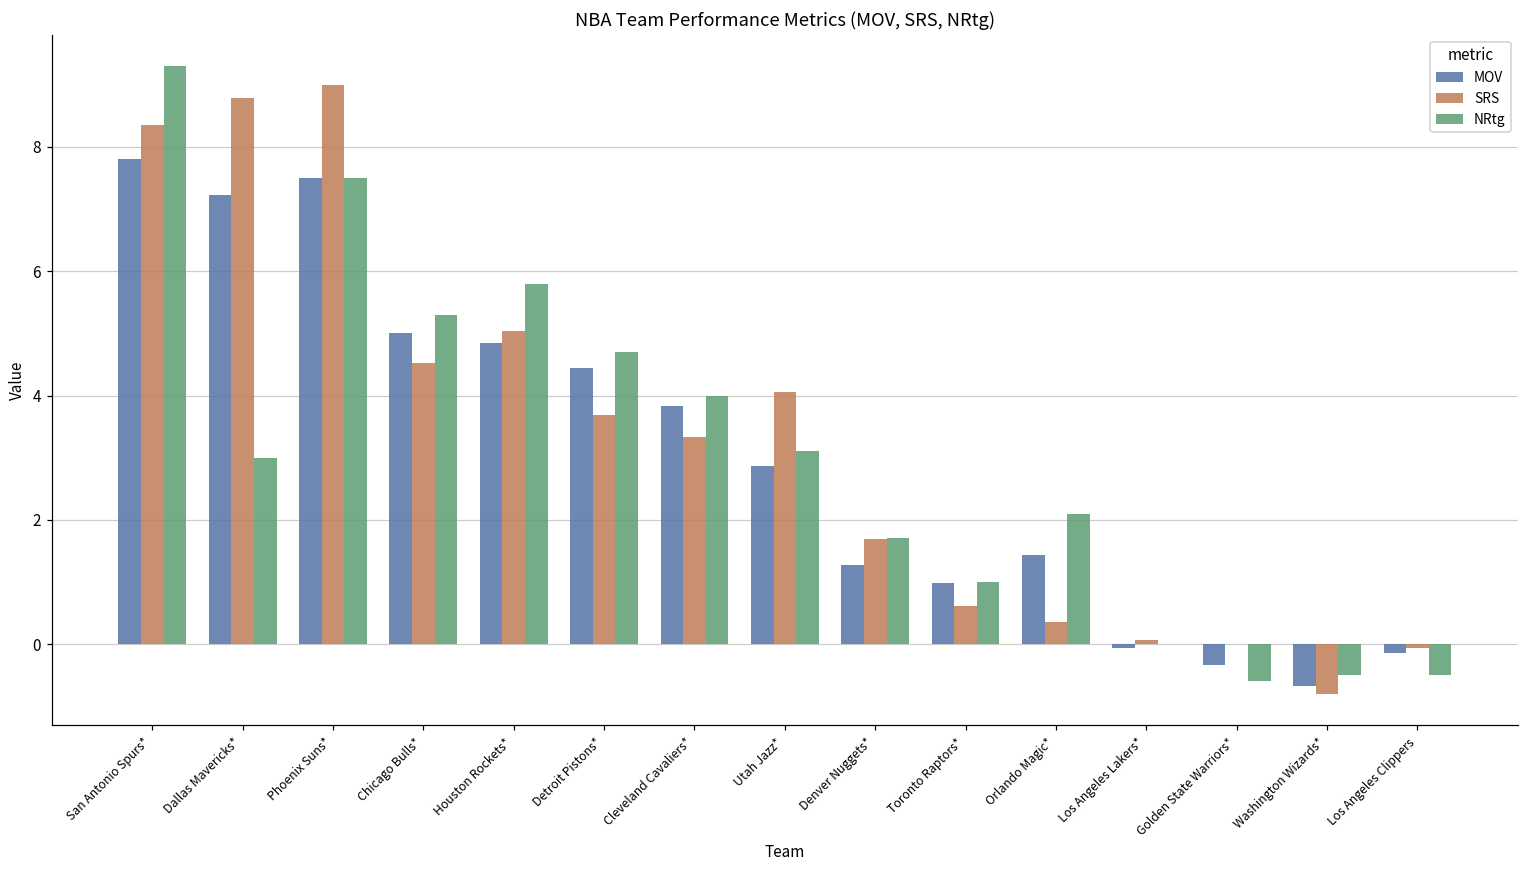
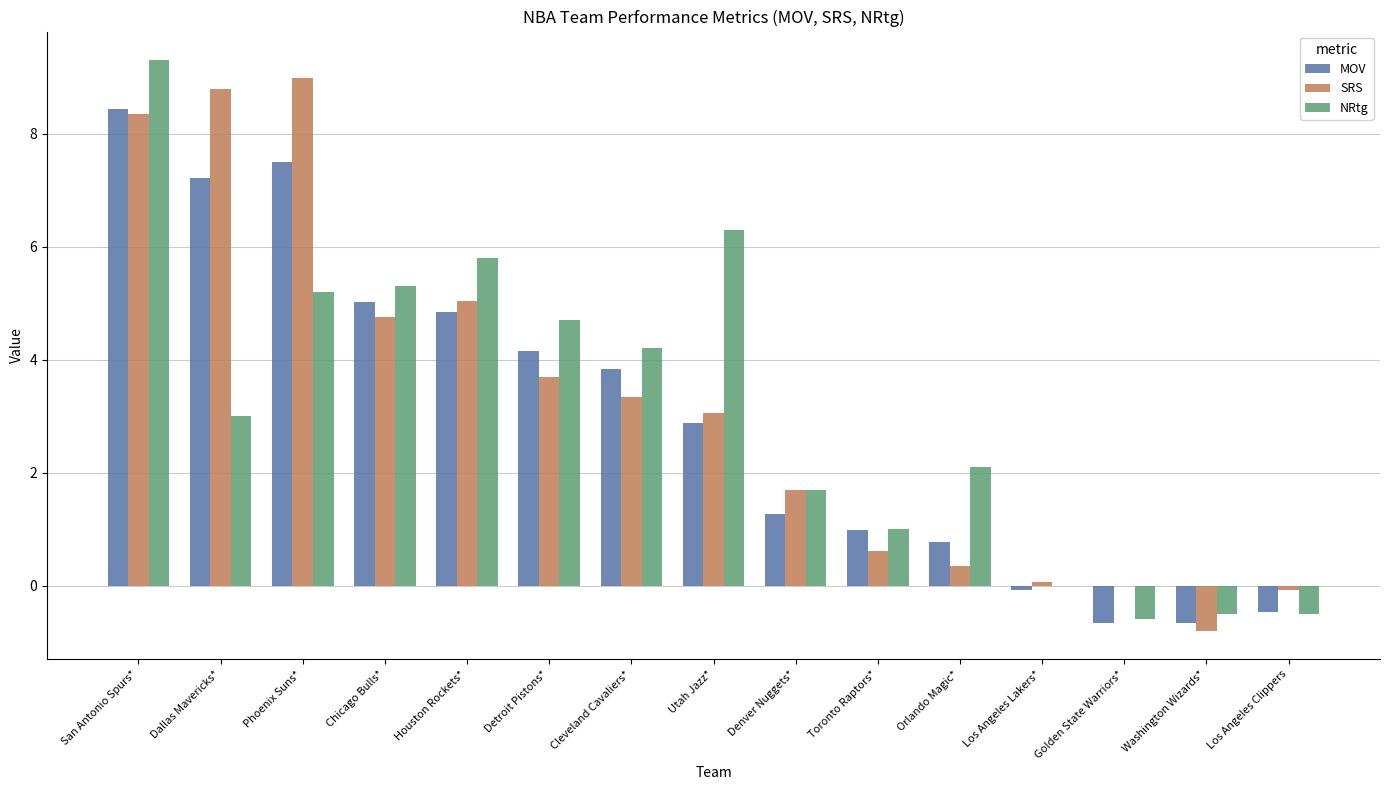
  {
    "MOV": {
-     "San Antonio Spurs*": 7.8,
+     "San Antonio Spurs*": 8.4,
      "Dallas Mavericks*": 7.2,
      "Phoenix Suns*": 7.5,
      "Chicago Bulls*": 5.0,
      "Houston Rockets*": 4.9,
-     "Detroit Pistons*": 4.4,
+     "Detroit Pistons*": 4.2,
      "Cleveland Cavaliers*": 3.8,
      "Utah Jazz*": 2.9,
      "Denver Nuggets*": 1.3,
      "Toronto Raptors*": 1.0,
-     "Orlando Magic*": 1.4,
+     "Orlando Magic*": 0.8,
      "Los Angeles Lakers*": -0.1,
-     "Golden State Warriors*": -0.3,
+     "Golden State Warriors*": -0.7,
      "Washington Wizards*": -0.7,
-     "Los Angeles Clippers": -0.2
+     "Los Angeles Clippers": -0.5
    },
    "SRS": {
      "San Antonio Spurs*": 8.4,
      "Dallas Mavericks*": 8.8,
      "Phoenix Suns*": 9.0,
-     "Chicago Bulls*": 4.5,
+     "Chicago Bulls*": 4.8,
      "Houston Rockets*": 5.0,
      "Detroit Pistons*": 3.7,
      "Cleveland Cavaliers*": 3.3,
-     "Utah Jazz*": 4.1,
+     "Utah Jazz*": 3.1,
      "Denver Nuggets*": 1.7,
      "Toronto Raptors*": 0.6,
      "Orlando Magic*": 0.4,
      "Los Angeles Lakers*": 0.1,
      "Golden State Warriors*": 0.0,
      "Washington Wizards*": -0.8,
      "Los Angeles Clippers": -0.1
    },
    "NRtg": {
      "San Antonio Spurs*": 9.3,
      "Dallas Mavericks*": 3.0,
-     "Phoenix Suns*": 7.5,
+     "Phoenix Suns*": 5.2,
      "Chicago Bulls*": 5.3,
      "Houston Rockets*": 5.8,
      "Detroit Pistons*": 4.7,
-     "Cleveland Cavaliers*": 4.0,
-     "Utah Jazz*": 3.1,
+     "Cleveland Cavaliers*": 4.2,
+     "Utah Jazz*": 6.3,
      "Denver Nuggets*": 1.7,
      "Toronto Raptors*": 1.0,
      "Orlando Magic*": 2.1,
      "Los Angeles Lakers*": 0.0,
      "Golden State Warriors*": -0.6,
      "Washington Wizards*": -0.5,
      "Los Angeles Clippers": -0.5
    }
  }
